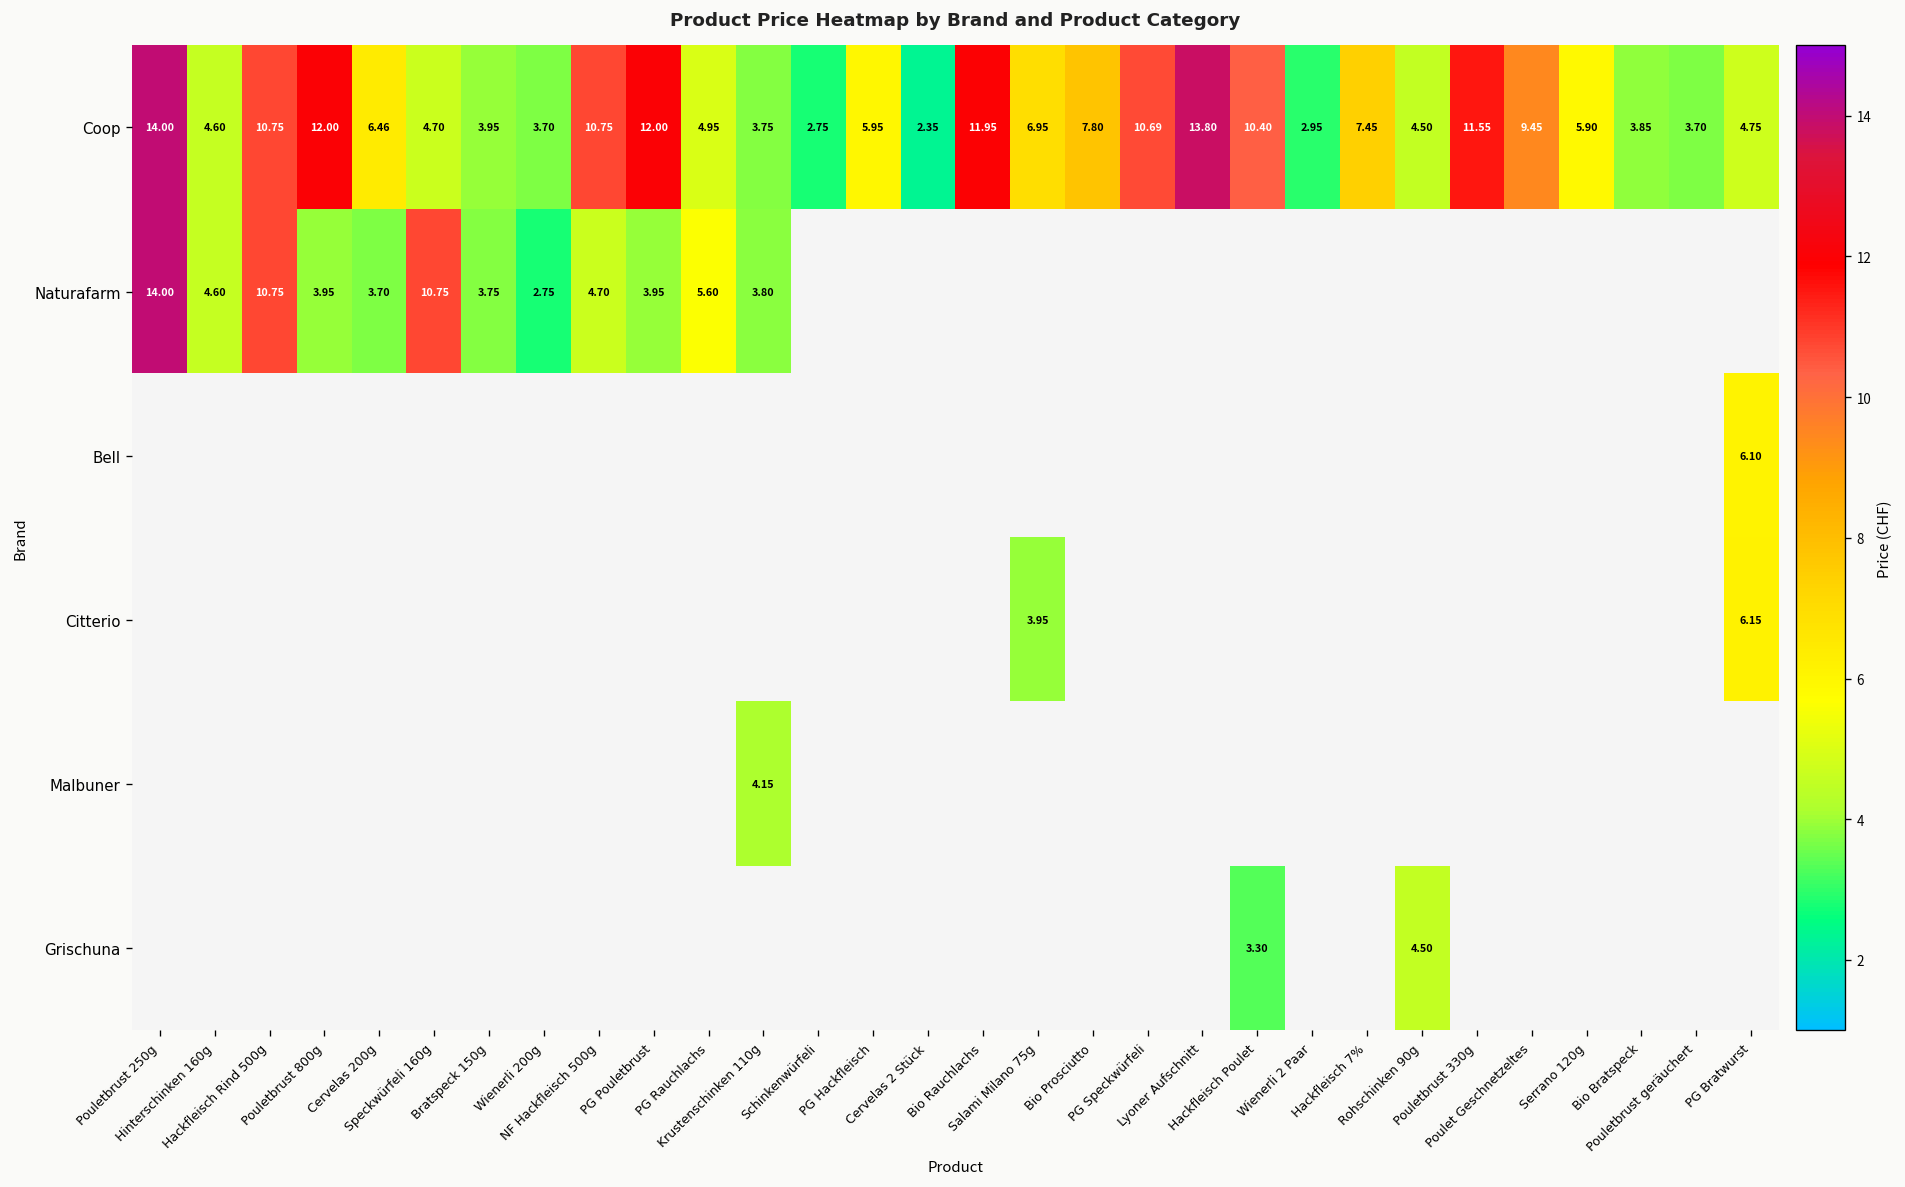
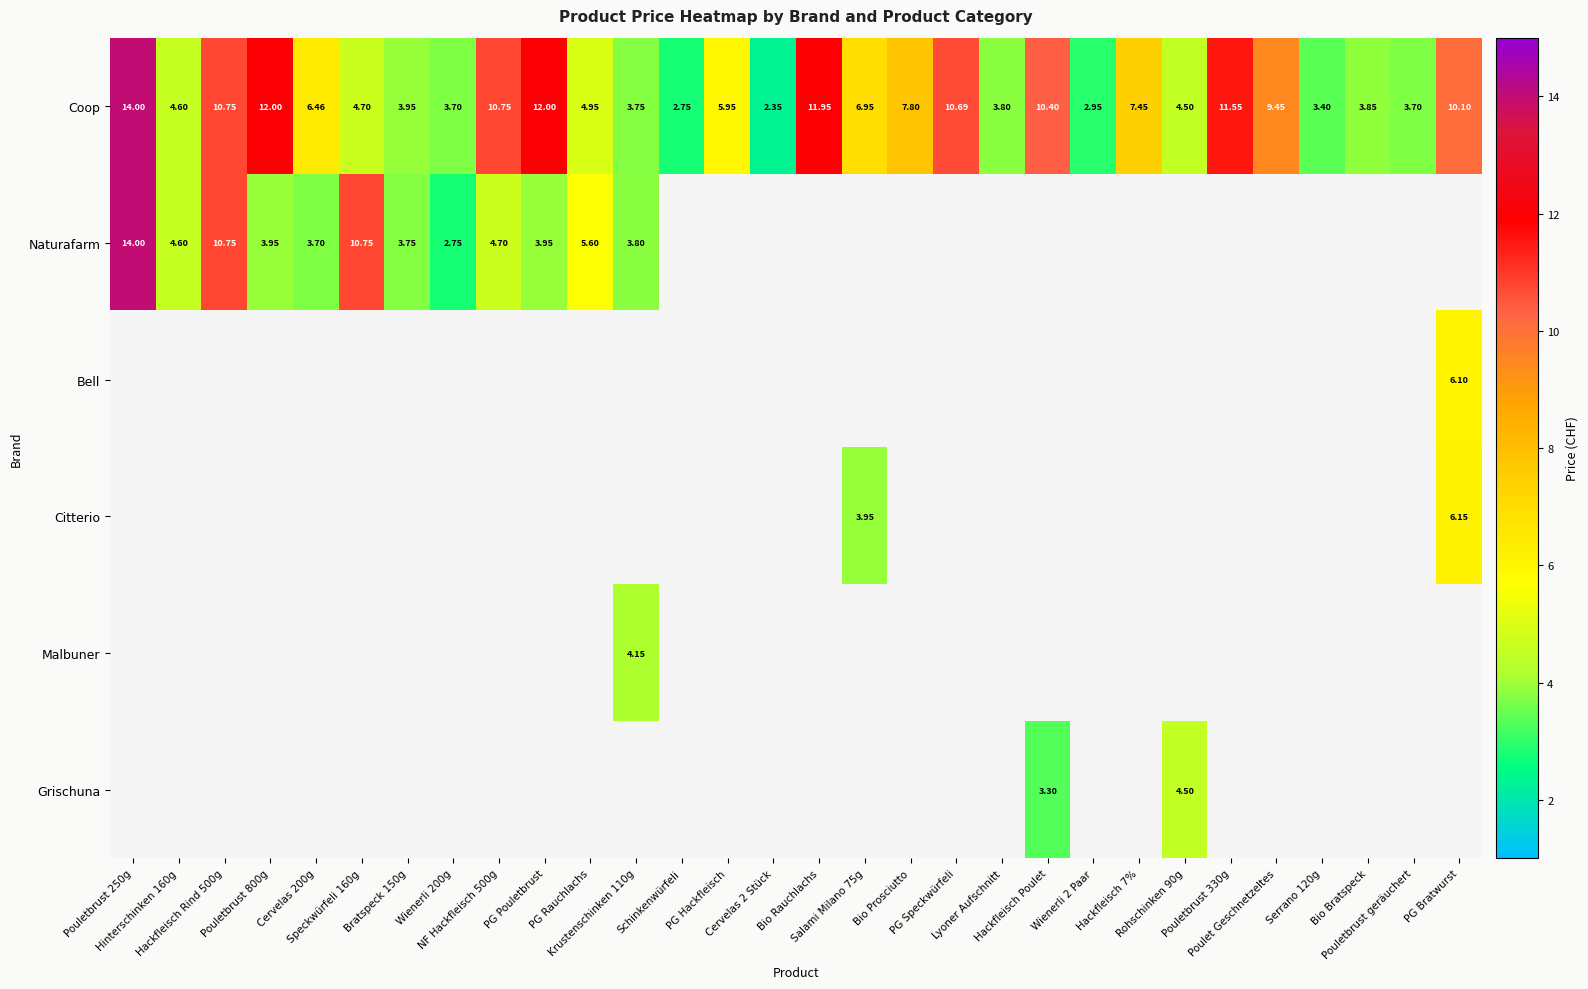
  {
    "Coop": {
      "Pouletbrust 250g": 14.00,
      "Hinterschinken 160g": 4.60,
      "Hackfleisch Rind 500g": 10.75,
      "Pouletbrust 800g": 12.00,
      "Cervelas 200g": 6.46,
      "Speckwürfeli 160g": 4.70,
      "Bratspeck 150g": 3.95,
      "Wienerli 200g": 3.70,
      "NF Hackfleisch 500g": 10.75,
      "PG Pouletbrust": 12.00,
      "PG Rauchlachs": 4.95,
      "Krustenschinken 110g": 3.75,
      "Schinkenwürfeli": 2.75,
      "PG Hackfleisch": 5.95,
      "Cervelas 2 Stück": 2.35,
      "Bio Rauchlachs": 11.95,
      "Salami Milano 75g": 6.95,
      "Bio Prosciutto": 7.80,
      "PG Speckwürfeli": 10.69,
-     "Lyoner Aufschnitt": 13.80,
+     "Lyoner Aufschnitt": 3.80,
      "Hackfleisch Poulet": 10.40,
      "Wienerli 2 Paar": 2.95,
      "Hackfleisch 7%": 7.45,
      "Rohschinken 90g": 4.50,
      "Pouletbrust 330g": 11.55,
      "Poulet Geschnetzeltes": 9.45,
-     "Serrano 120g": 5.90,
+     "Serrano 120g": 3.40,
      "Bio Bratspeck": 3.85,
      "Pouletbrust geräuchert": 3.70,
-     "PG Bratwurst": 4.75
+     "PG Bratwurst": 10.10
    },
    "Naturafarm": {
      "Pouletbrust 250g": 14.00,
      "Hinterschinken 160g": 4.60,
      "Hackfleisch Rind 500g": 10.75,
      "Pouletbrust 800g": 3.95,
      "Cervelas 200g": 3.70,
      "Speckwürfeli 160g": 10.75,
      "Bratspeck 150g": 3.75,
      "Wienerli 200g": 2.75,
      "NF Hackfleisch 500g": 4.70,
      "PG Pouletbrust": 3.95,
      "PG Rauchlachs": 5.60,
      "Krustenschinken 110g": 3.80
    },
    "Bell": {
      "PG Bratwurst": 6.10
    },
    "Citterio": {
      "Salami Milano 75g": 3.95,
      "PG Bratwurst": 6.15
    },
    "Malbuner": {
      "Krustenschinken 110g": 4.15
    },
    "Grischuna": {
      "Hackfleisch Poulet": 3.30,
      "Rohschinken 90g": 4.50
    }
  }
